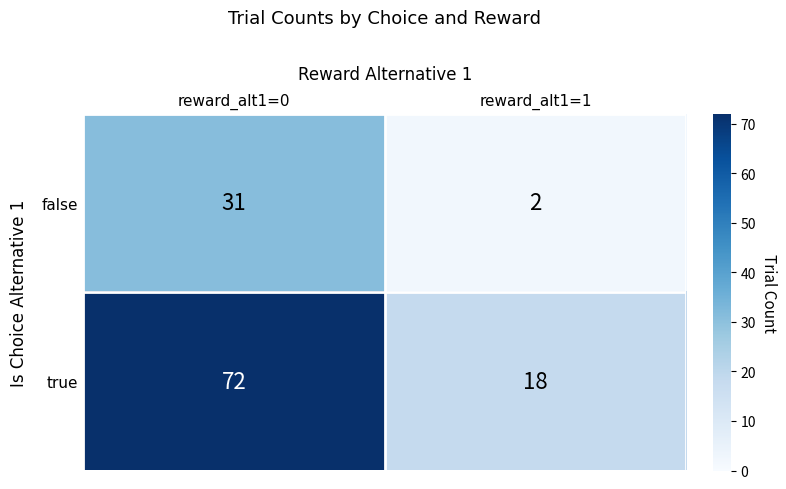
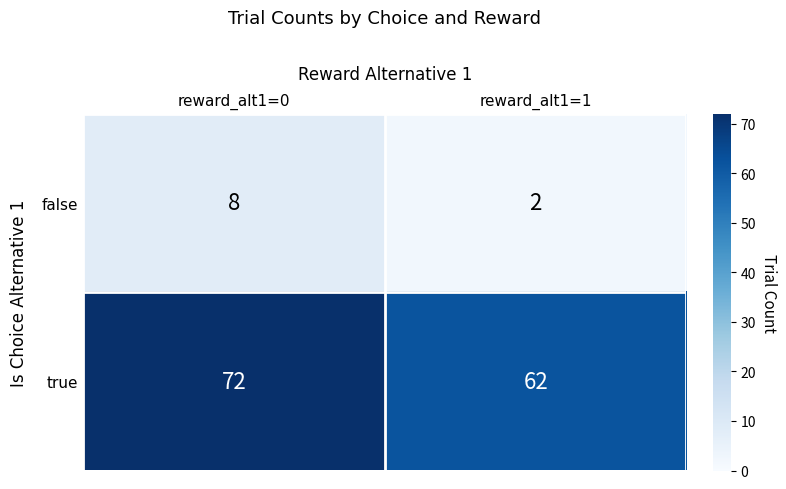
  {
    "false": {
-     "reward_alt1=0": 31,
+     "reward_alt1=0": 8,
      "reward_alt1=1": 2
    },
    "true": {
      "reward_alt1=0": 72,
-     "reward_alt1=1": 18
+     "reward_alt1=1": 62
    }
  }
